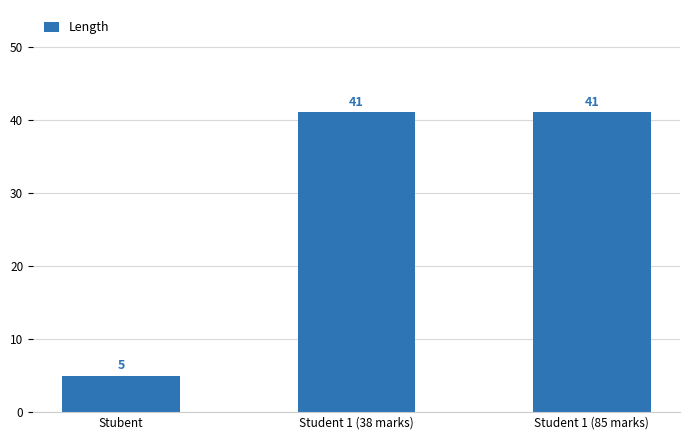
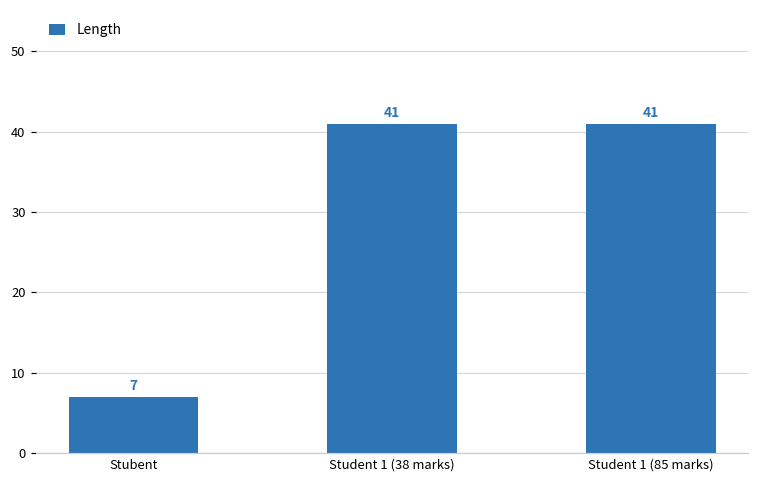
  {
-   "Stubent": 5,
+   "Stubent": 7,
    "Student 1 (38 marks)": 41,
    "Student 1 (85 marks)": 41
  }
